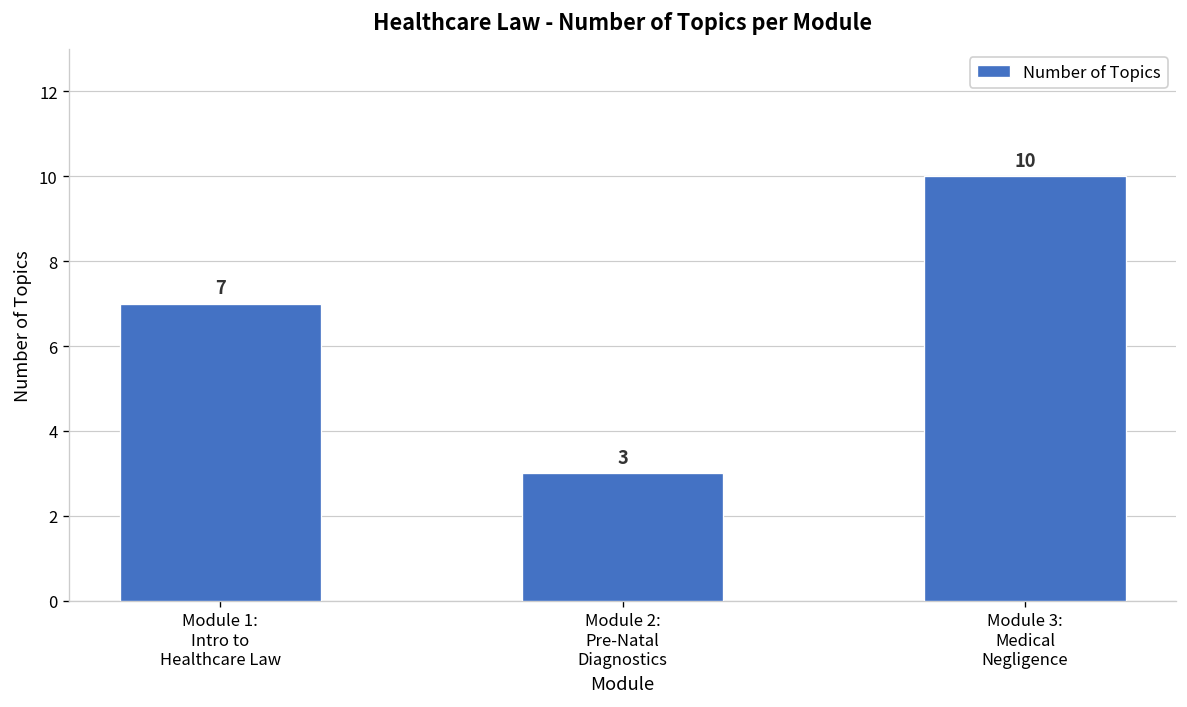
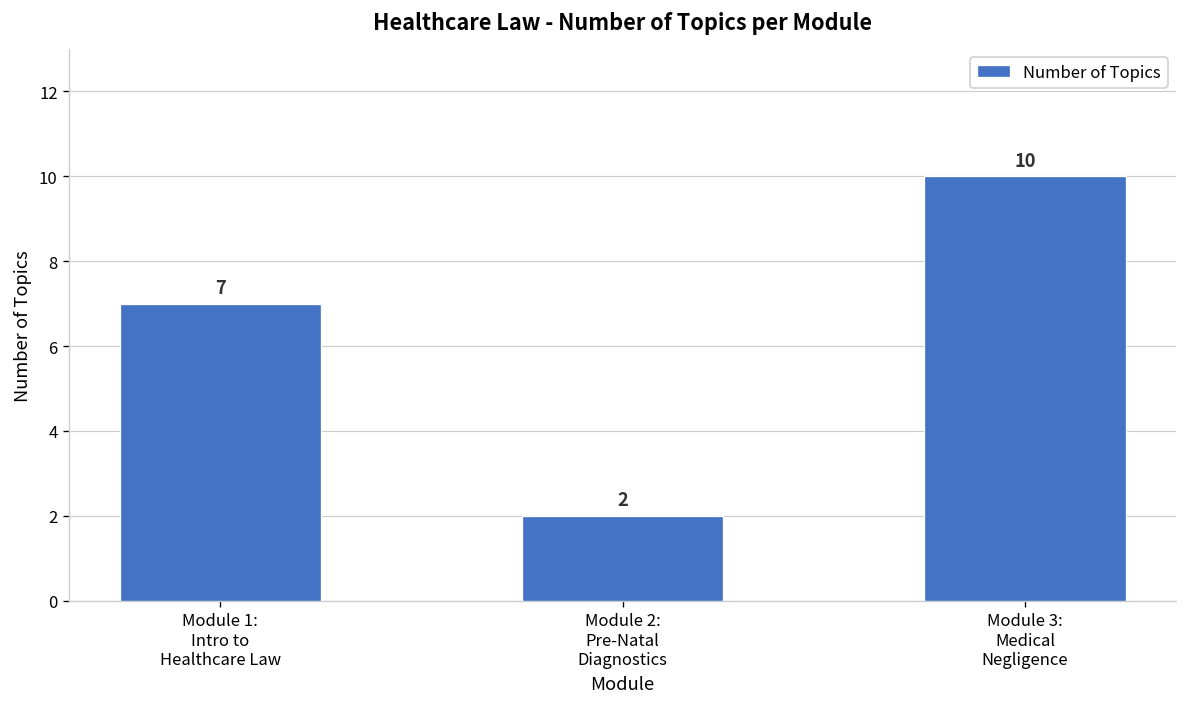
  {
    "Module 1: Intro to Healthcare Law": 7,
-   "Module 2: Pre-Natal Diagnostics": 3,
+   "Module 2: Pre-Natal Diagnostics": 2,
    "Module 3: Medical Negligence": 10
  }
